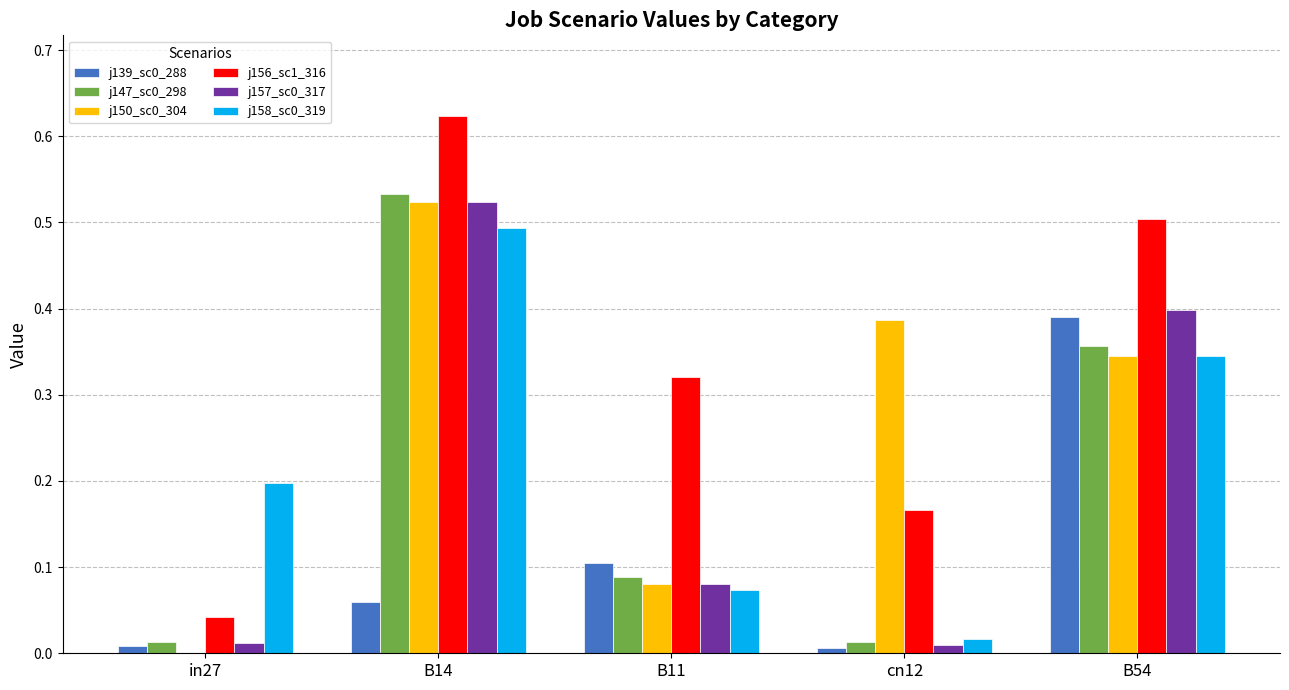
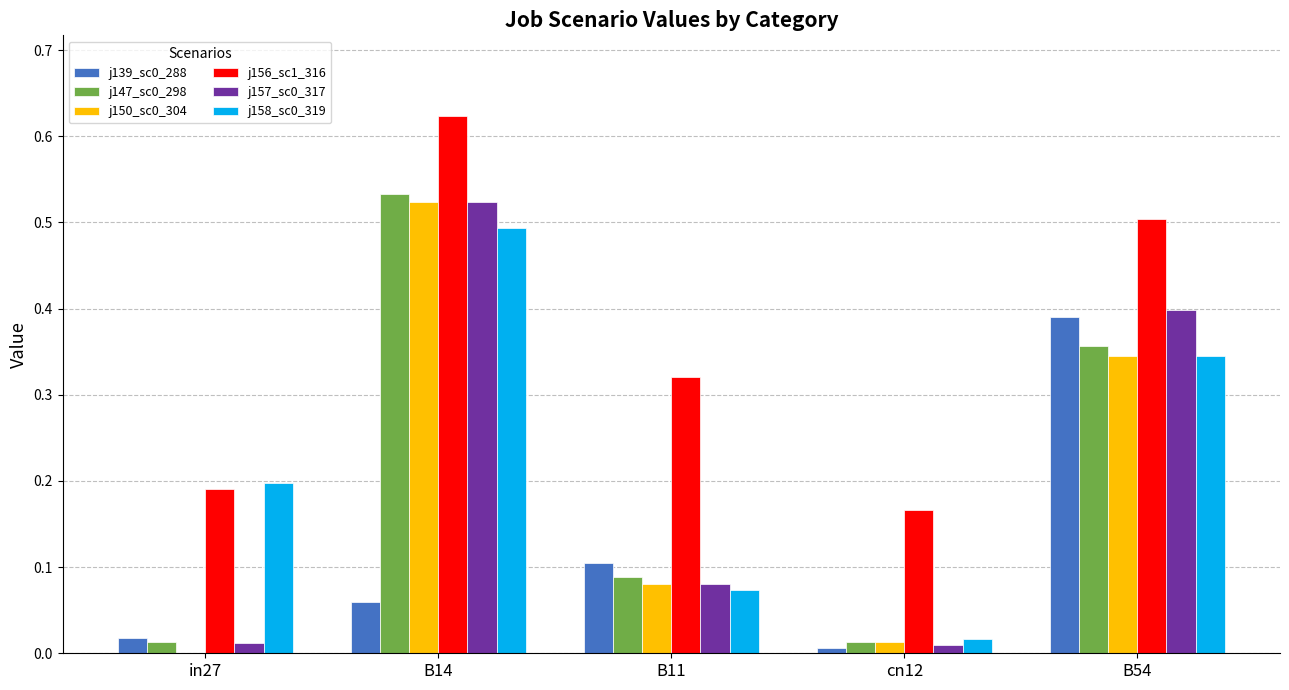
  {
    "j139_sc0_288": {
-     "in27": 0.01,
+     "in27": 0.02,
      "B14": 0.06,
      "B11": 0.10,
      "cn12": 0.01,
      "B54": 0.39
    },
    "j147_sc0_298": {
      "in27": 0.01,
      "B14": 0.53,
      "B11": 0.09,
      "cn12": 0.01,
      "B54": 0.36
    },
    "j150_sc0_304": {
      "in27": 0.00,
      "B14": 0.52,
      "B11": 0.08,
-     "cn12": 0.39,
+     "cn12": 0.01,
      "B54": 0.34
    },
    "j156_sc1_316": {
-     "in27": 0.04,
+     "in27": 0.19,
      "B14": 0.62,
      "B11": 0.32,
      "cn12": 0.17,
      "B54": 0.50
    },
    "j157_sc0_317": {
      "in27": 0.01,
      "B14": 0.52,
      "B11": 0.08,
      "cn12": 0.01,
      "B54": 0.40
    },
    "j158_sc0_319": {
      "in27": 0.20,
      "B14": 0.49,
      "B11": 0.07,
      "cn12": 0.02,
      "B54": 0.34
    }
  }
